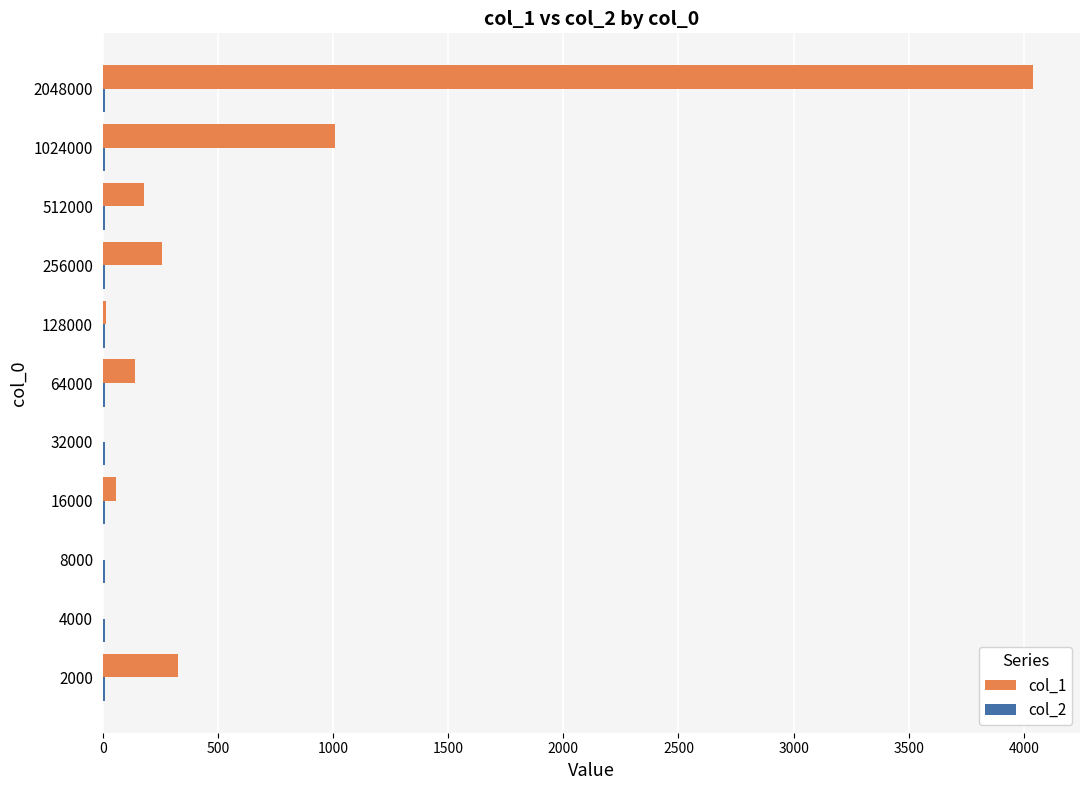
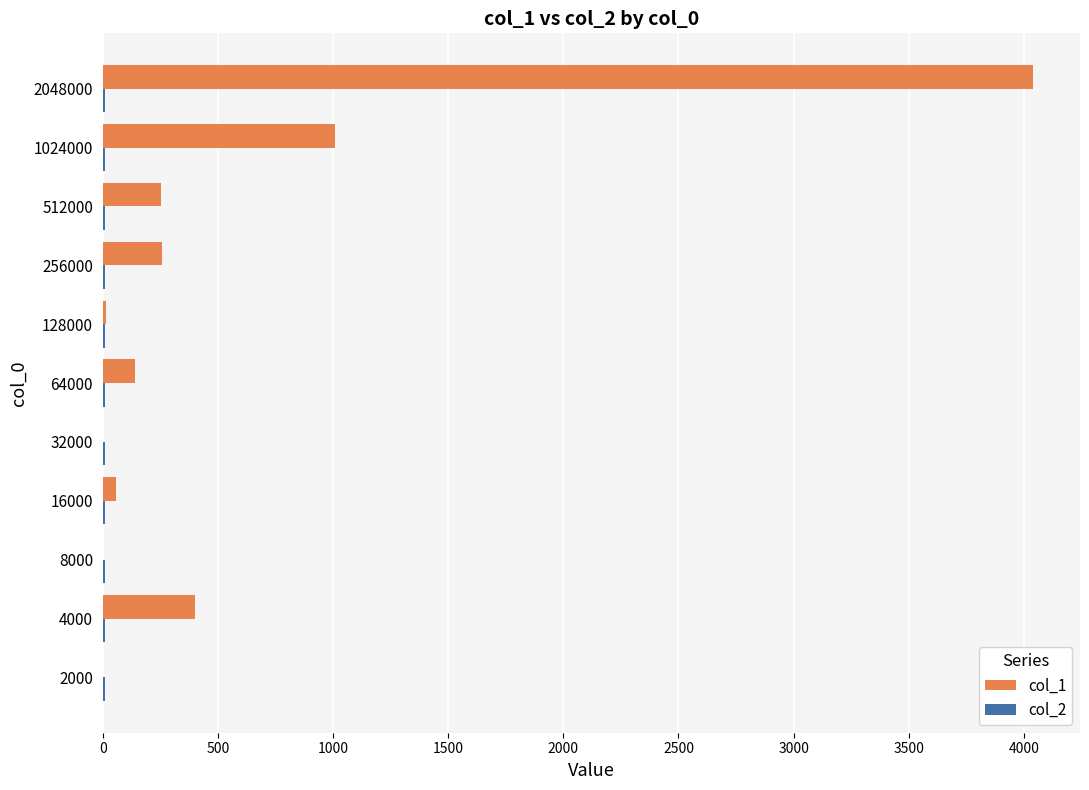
  {
    "col_1": {
      "2048000": 4040,
      "1024000": 1010,
-     "512000": 180,
+     "512000": 250,
      "256000": 260,
      "128000": 20,
      "64000": 140,
      "16000": 60,
-     "4000": 0,
-     "2000": 330
+     "4000": 400,
+     "2000": 0
    },
    "col_2": {
      "2048000": 10,
      "1024000": 10,
      "512000": 10,
      "256000": 10,
      "128000": 10,
      "64000": 10,
      "32000": 10,
      "16000": 10,
      "8000": 10,
      "4000": 10,
      "2000": 10
    }
  }
